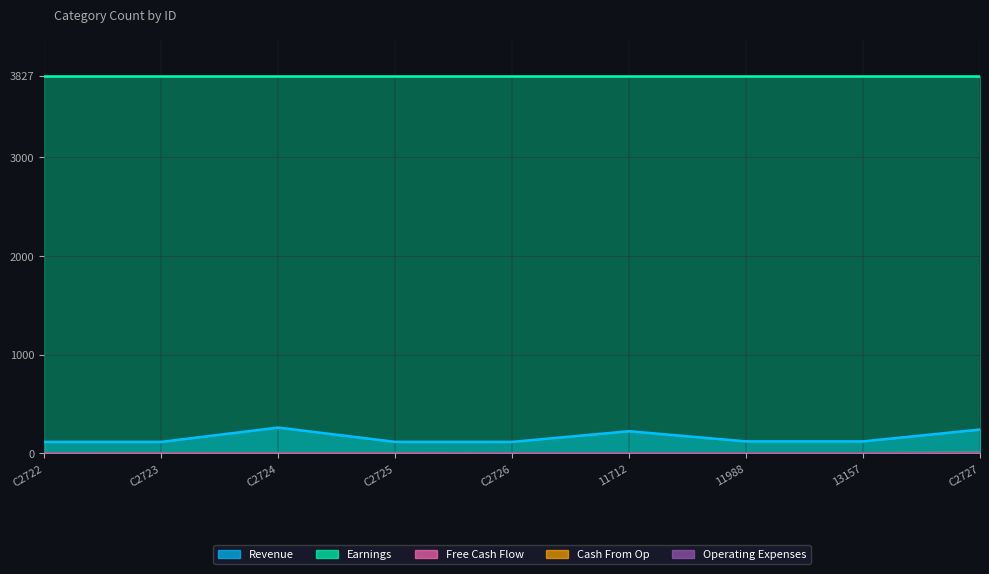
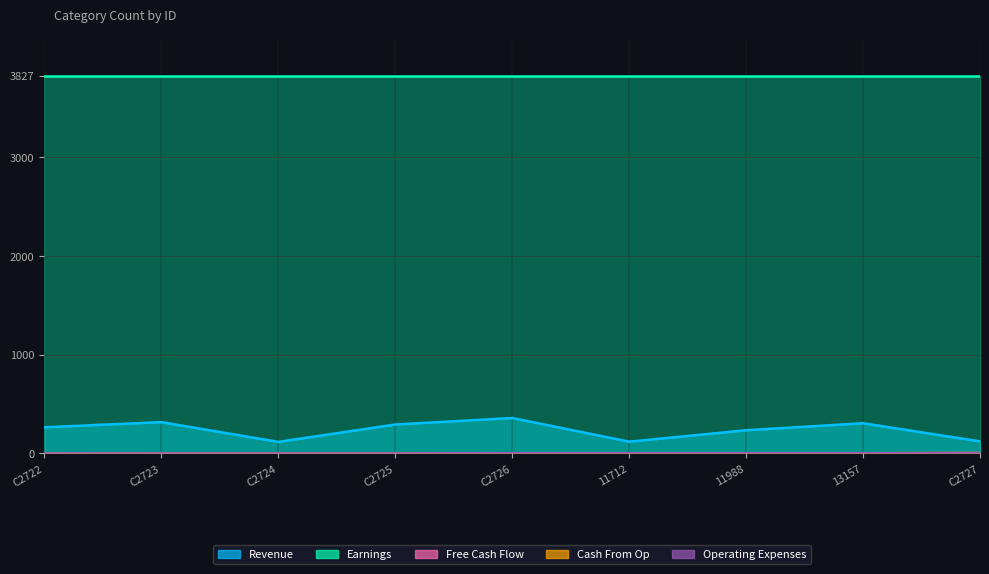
  {
    "Revenue": {
-     "C2722": 100,
-     "C2723": 100,
-     "C2724": 300,
-     "C2725": 100,
-     "C2726": 100,
-     "11712": 200,
-     "11988": 100,
-     "13157": 100,
-     "C2727": 200
+     "C2722": 300,
+     "C2723": 300,
+     "C2724": 100,
+     "C2725": 300,
+     "C2726": 400,
+     "11712": 100,
+     "11988": 200,
+     "13157": 300,
+     "C2727": 100
    },
    "Earnings": {
      "C2722": 3800,
      "C2723": 3800,
      "C2724": 3800,
      "C2725": 3800,
      "C2726": 3800,
      "11712": 3800,
      "11988": 3800,
      "13157": 3800,
      "C2727": 3800
    },
    "Operating Expenses": {
      "C2722": 0,
      "C2723": 0,
      "C2724": 0,
      "C2725": 0,
      "C2726": 0,
      "11712": 0,
      "11988": 0,
      "13157": 0,
      "C2727": 0
    }
  }
